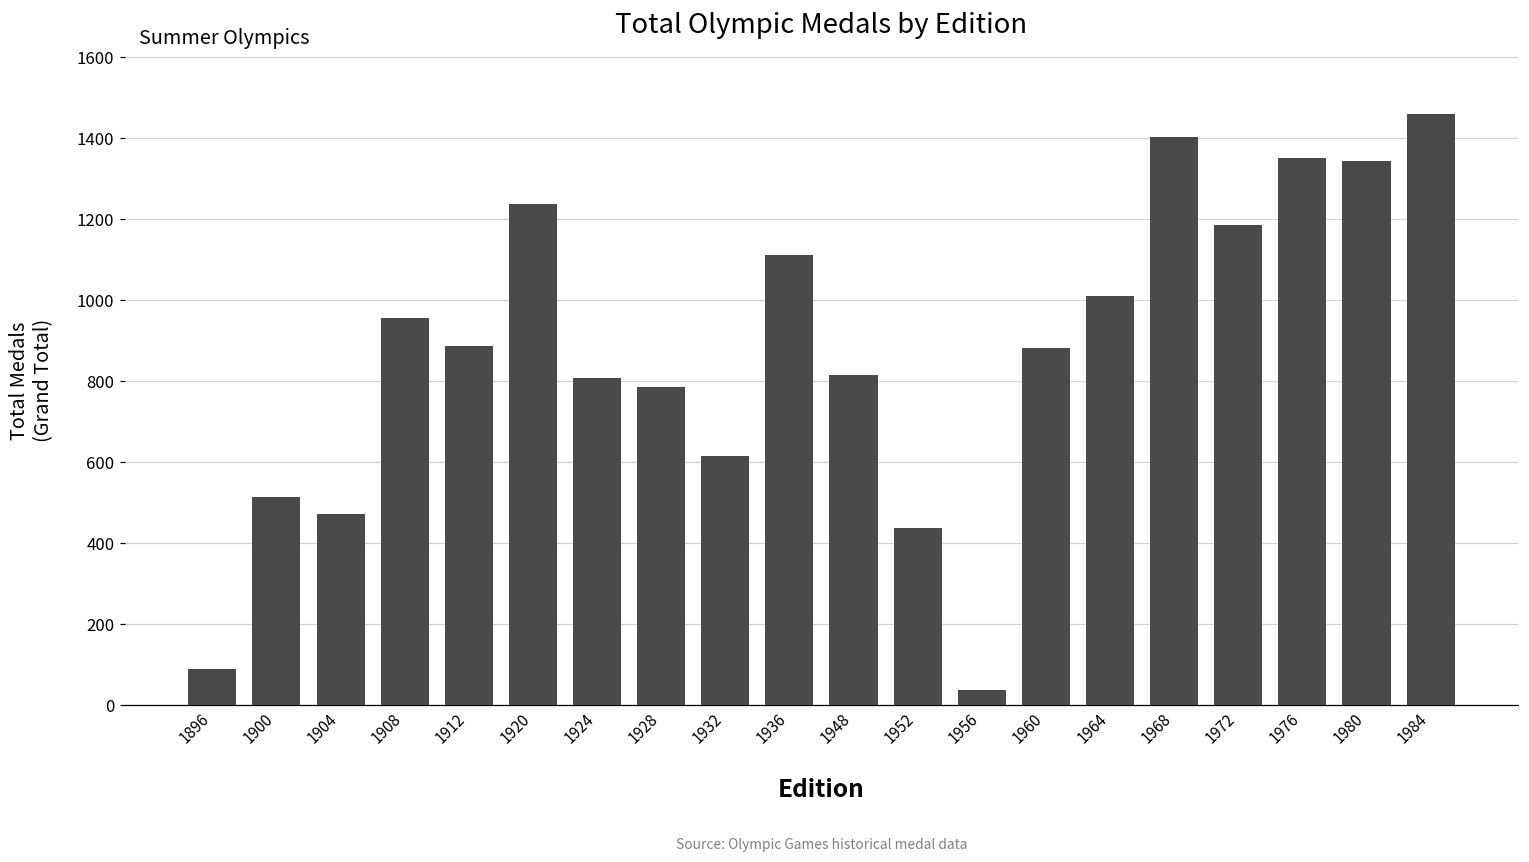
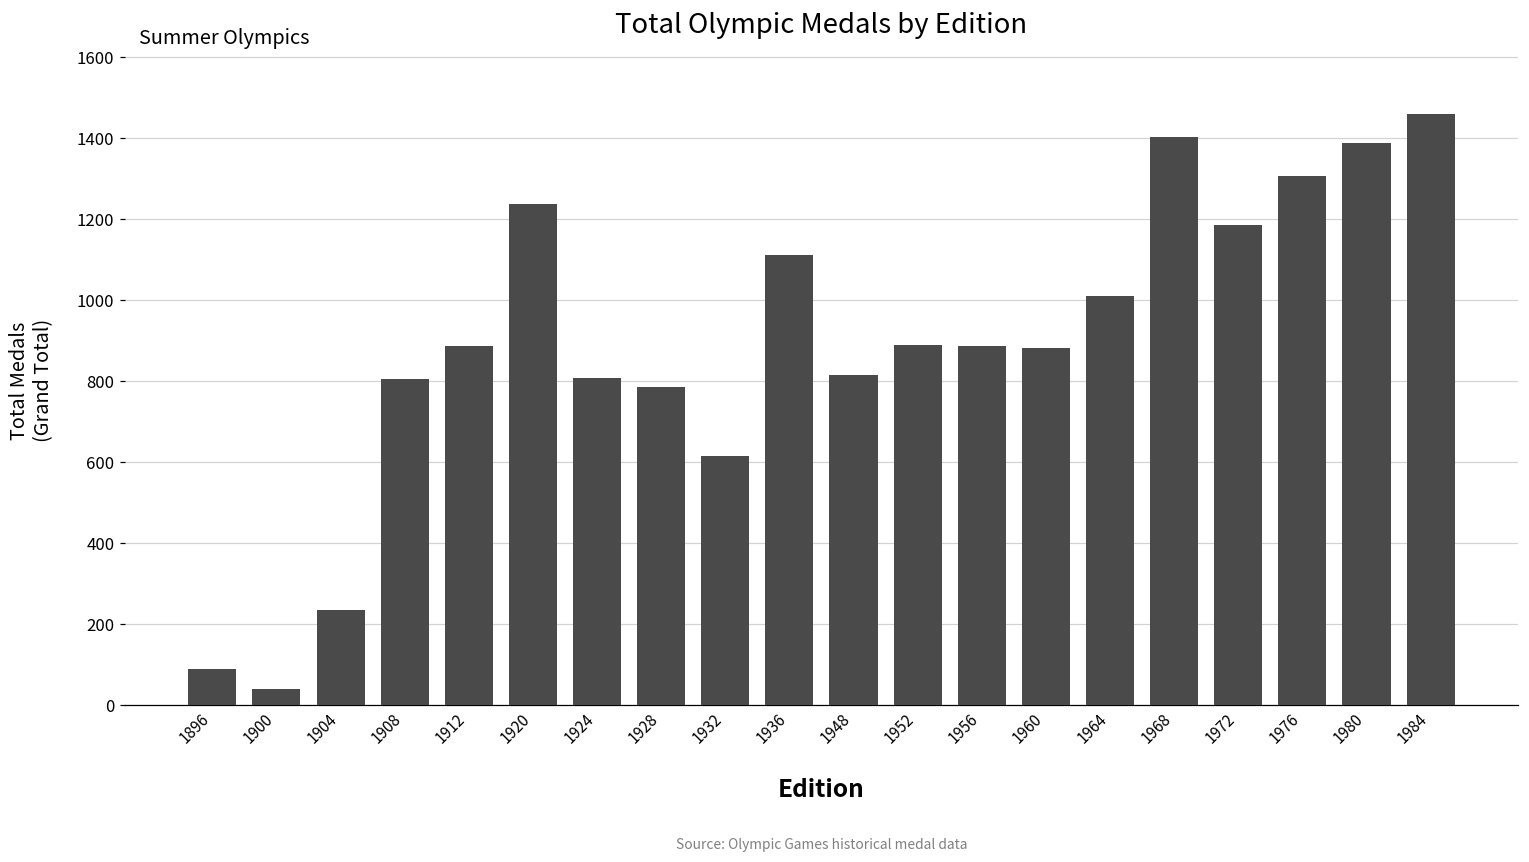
  {
    "1896": 90,
-   "1900": 510,
-   "1904": 470,
-   "1908": 960,
+   "1900": 40,
+   "1904": 230,
+   "1908": 800,
    "1912": 890,
    "1920": 1240,
    "1924": 810,
    "1928": 790,
    "1932": 620,
    "1936": 1110,
    "1948": 810,
-   "1952": 440,
-   "1956": 40,
+   "1952": 890,
+   "1956": 890,
    "1960": 880,
    "1964": 1010,
    "1968": 1400,
    "1972": 1190,
-   "1976": 1350,
-   "1980": 1340,
+   "1976": 1310,
+   "1980": 1390,
    "1984": 1460
  }
